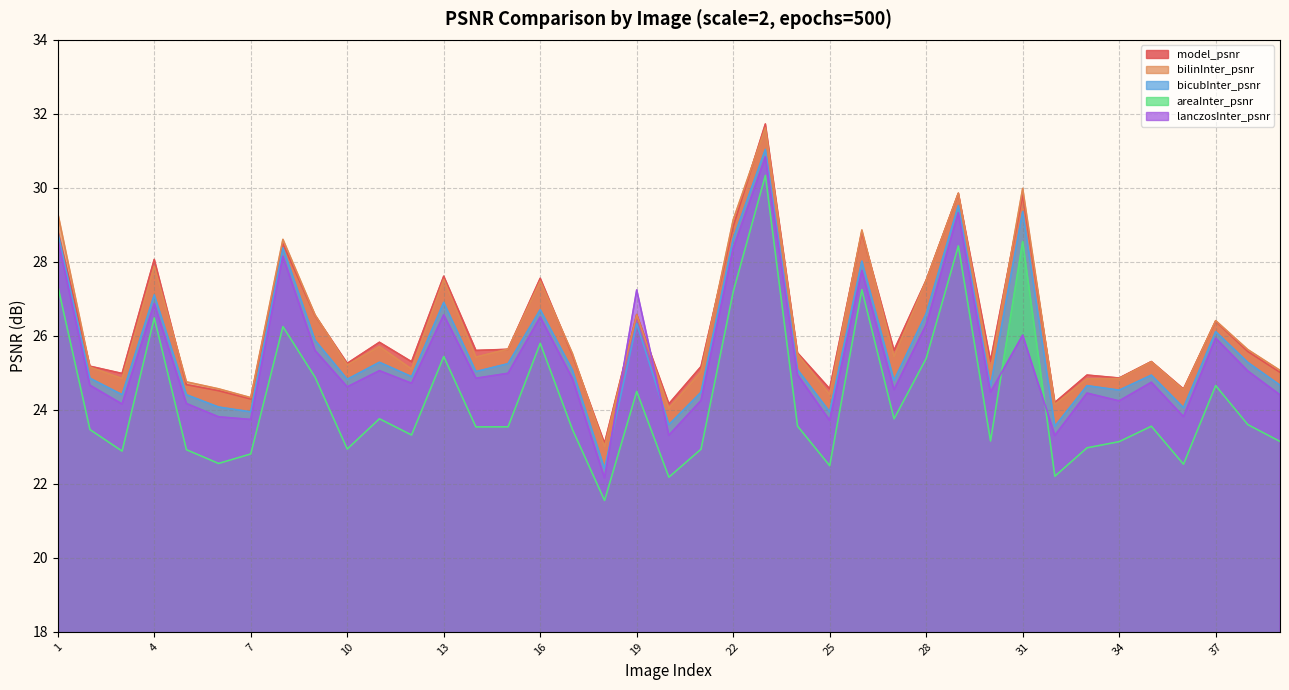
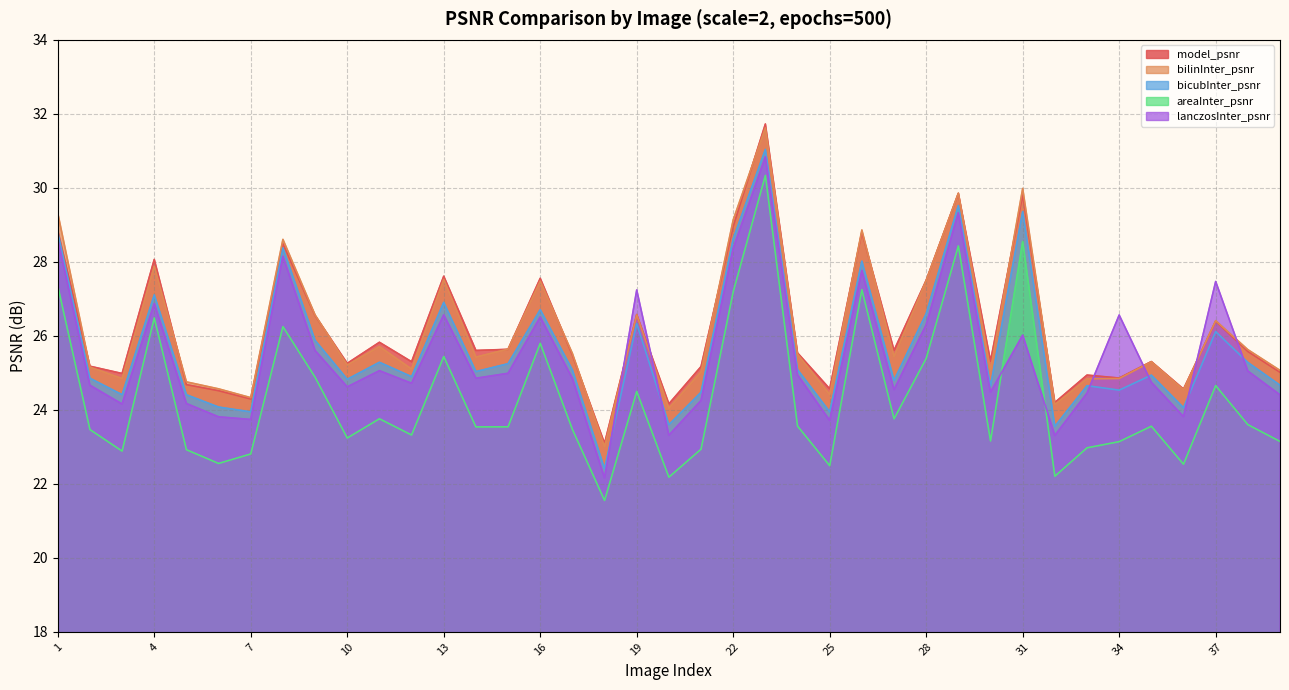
  {
    "bicubInter_psnr": {
      "4": 27.1,
      "7": 23.9,
      "10": 24.8,
      "13": 26.9,
      "16": 26.7,
      "19": 26.3,
      "22": 28.6,
      "25": 23.9,
      "28": 26.6,
      "31": 29.4,
      "34": 24.5,
      "37": 26.1
    },
    "areaInter_psnr": {
      "1": 27.3,
      "4": 26.5,
      "7": 22.8,
-     "10": 22.9,
+     "10": 23.2,
      "13": 25.4,
      "16": 25.8,
      "19": 24.5,
      "22": 27.2,
      "25": 22.5,
      "28": 25.4,
      "31": 28.5,
      "34": 23.1,
      "37": 24.7
    },
    "lanczosInter_psnr": {
      "1": 28.6,
      "4": 26.9,
      "7": 23.7,
      "10": 24.6,
      "13": 26.6,
      "16": 26.5,
      "19": 27.2,
      "22": 28.4,
      "25": 23.7,
      "28": 26.3,
      "31": 26.0,
-     "34": 24.2,
-     "37": 25.9
+     "34": 26.6,
+     "37": 27.5
    }
  }
